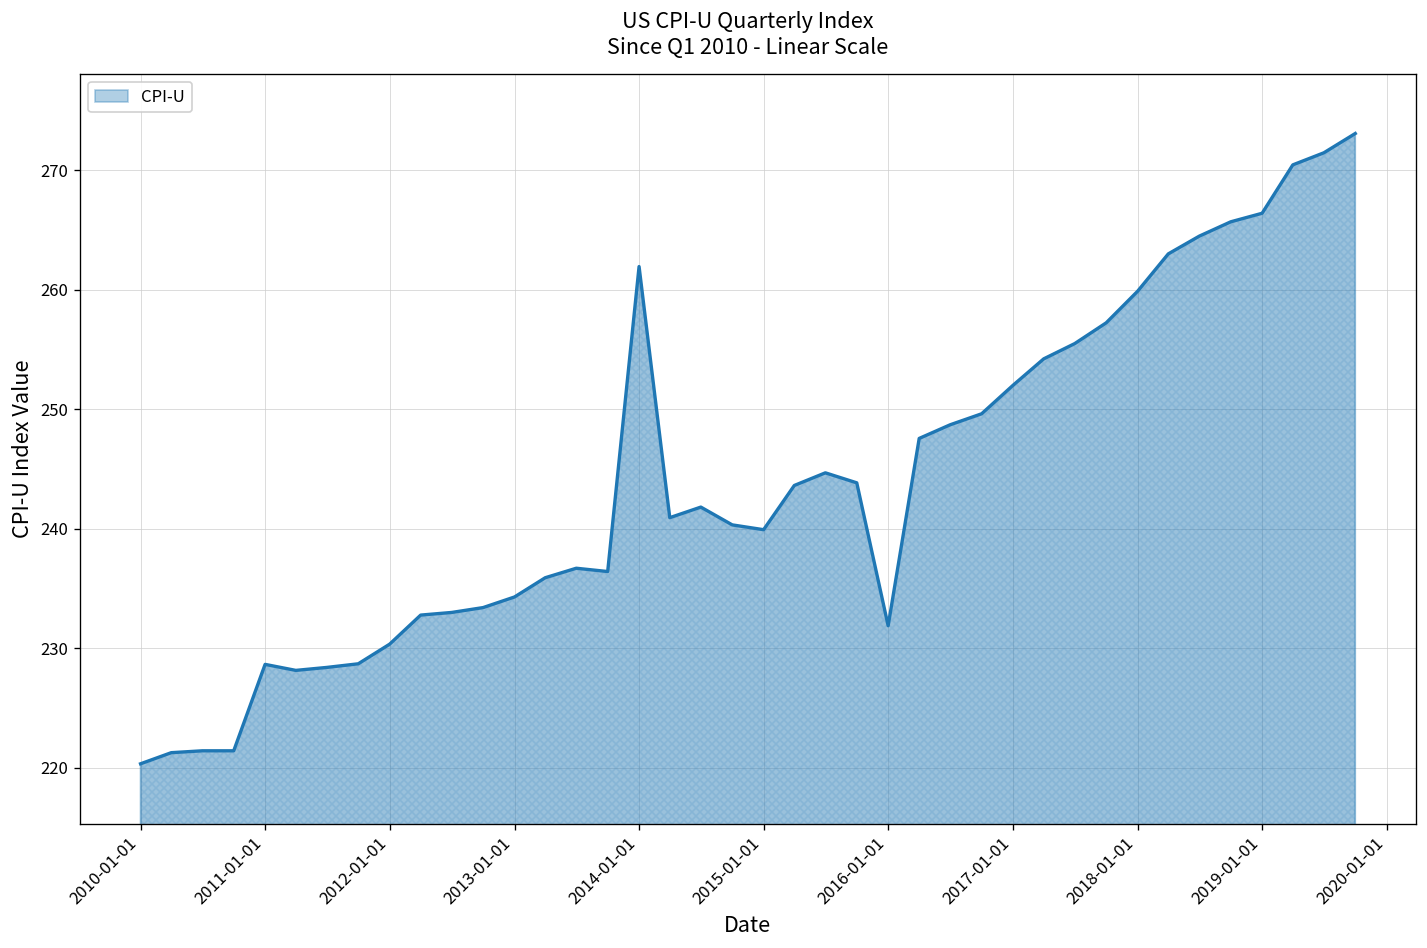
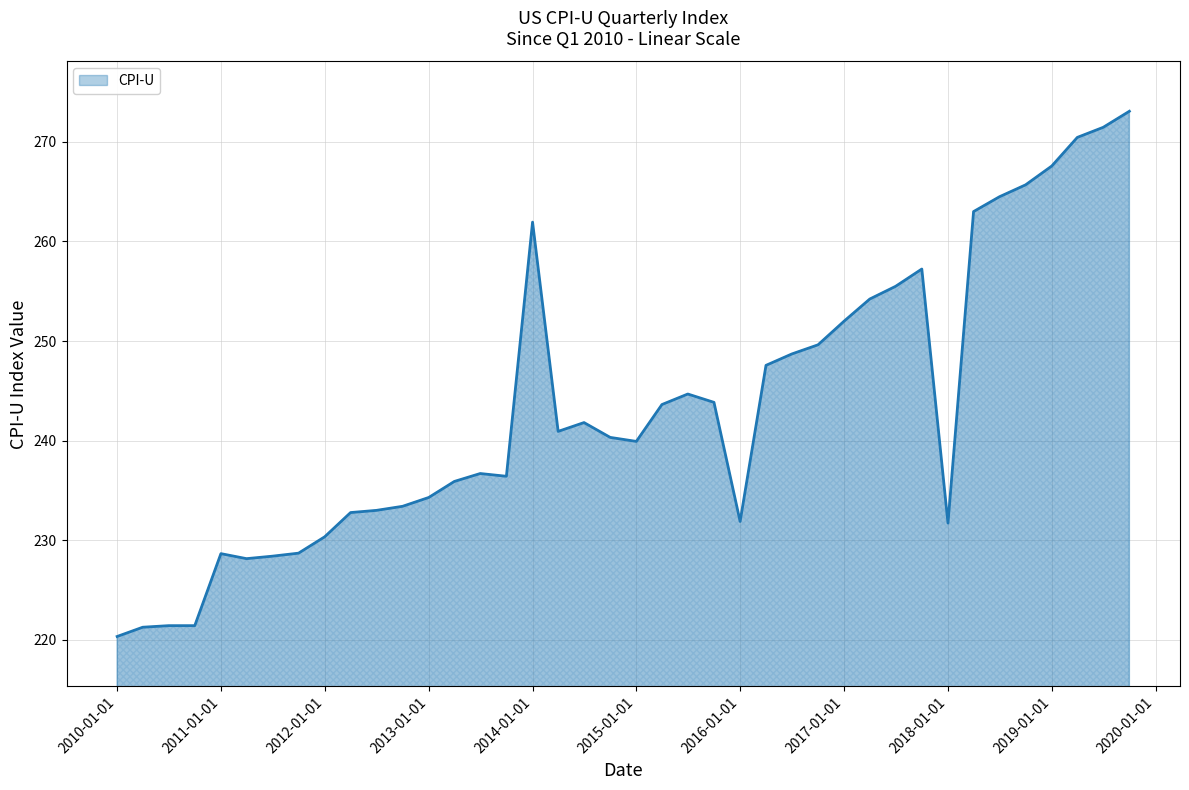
  {
    "2010-01-01": 220,
    "2011-01-01": 229,
    "2012-01-01": 230,
    "2013-01-01": 234,
    "2014-01-01": 262,
    "2015-01-01": 240,
    "2016-01-01": 232,
    "2017-01-01": 252,
-   "2018-01-01": 260,
-   "2019-01-01": 266
+   "2018-01-01": 232,
+   "2019-01-01": 268
  }
